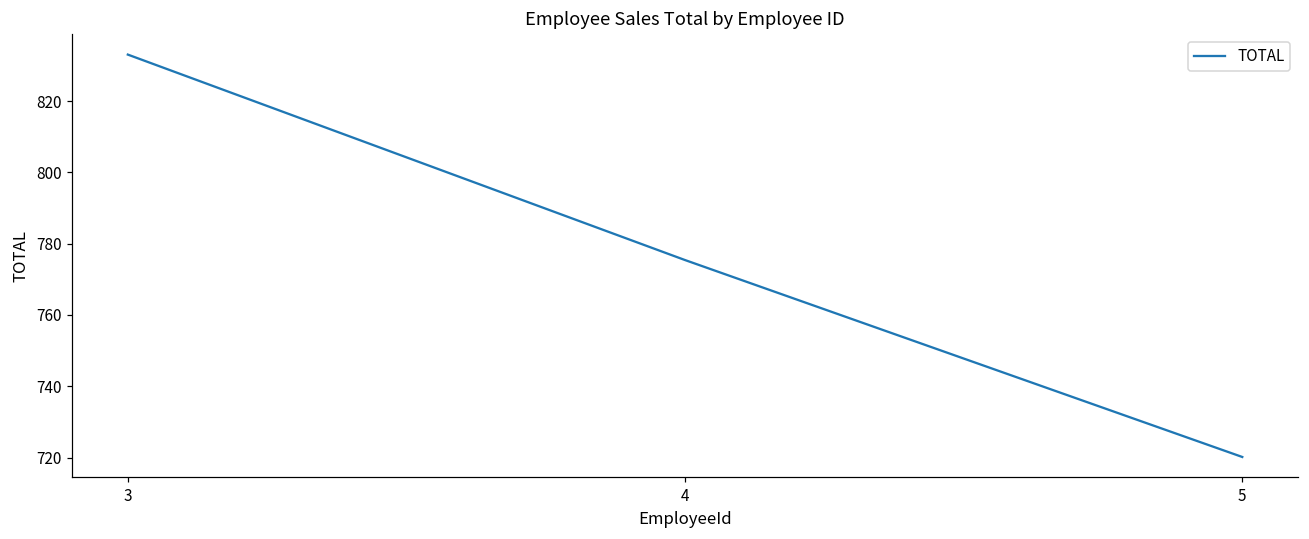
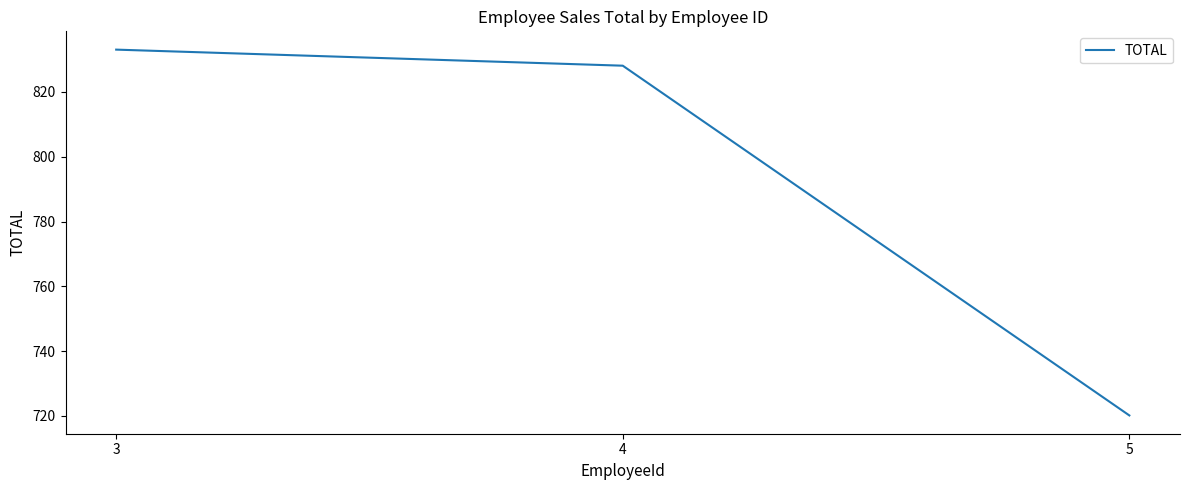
  {
    "3": 833,
-   "4": 775,
+   "4": 828,
    "5": 720
  }
